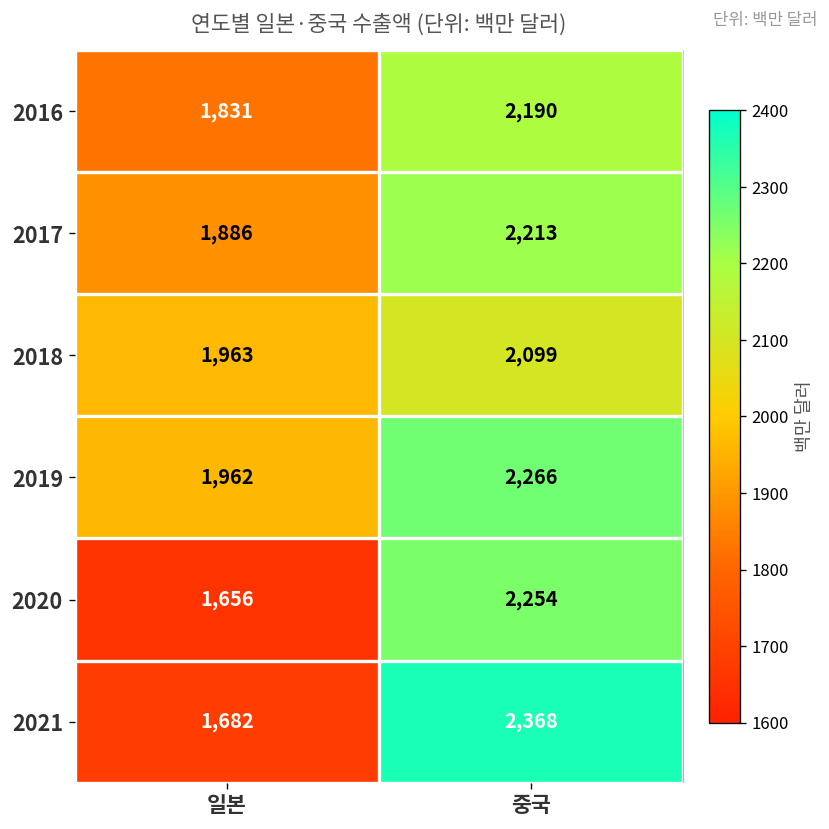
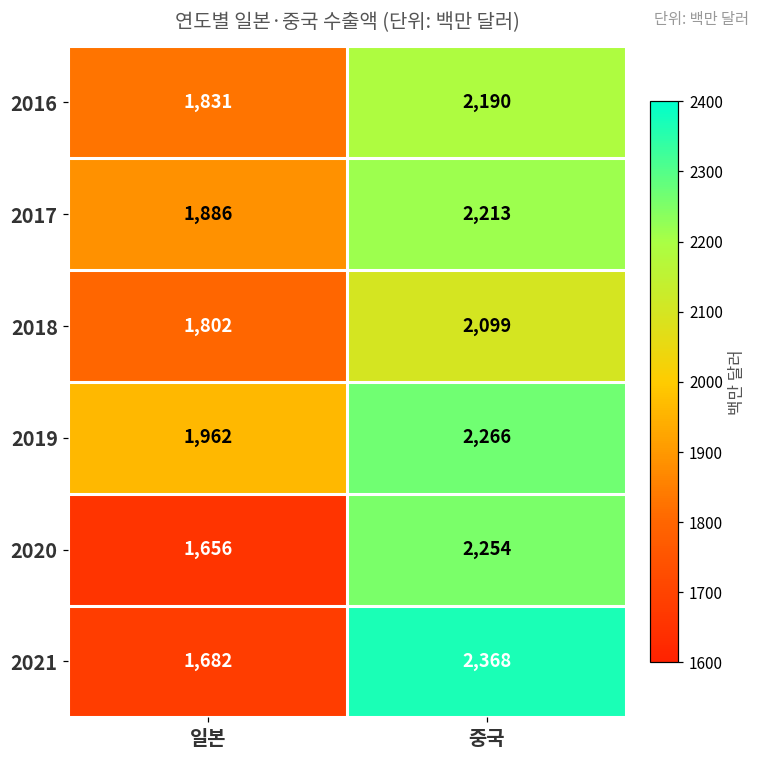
  {
    "2016": {
      "일본": "1,831",
      "중국": "2,190"
    },
    "2017": {
      "일본": "1,886",
      "중국": "2,213"
    },
    "2018": {
-     "일본": "1,963",
+     "일본": "1,802",
      "중국": "2,099"
    },
    "2019": {
      "일본": "1,962",
      "중국": "2,266"
    },
    "2020": {
      "일본": "1,656",
      "중국": "2,254"
    },
    "2021": {
      "일본": "1,682",
      "중국": "2,368"
    }
  }
